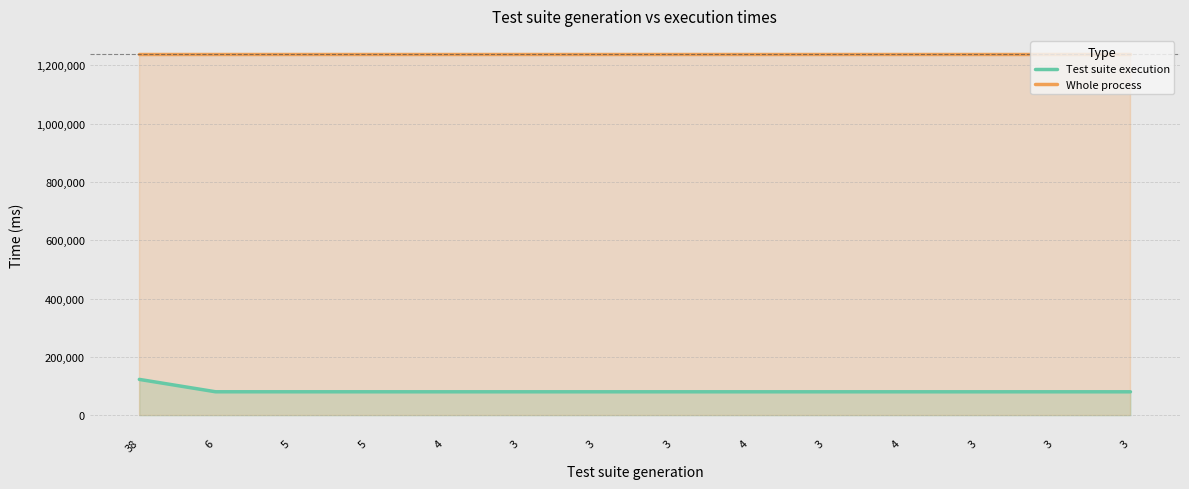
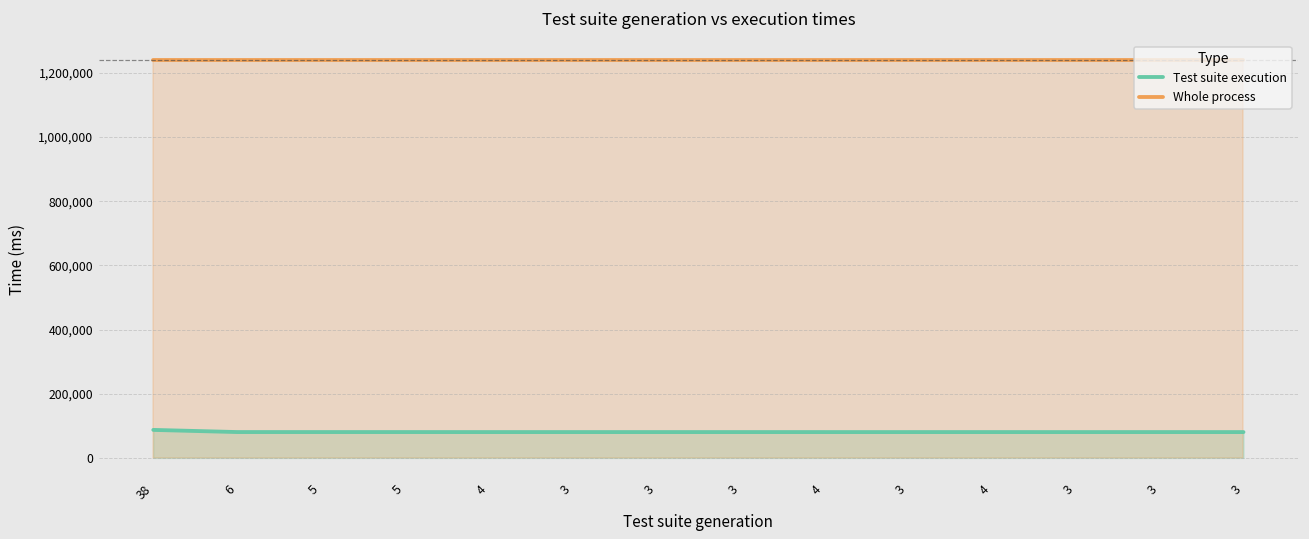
  {
    "Test suite execution": {
-     "38": "120,000",
+     "38": "90,000",
      "6": "80,000"
    },
    "Whole process": {
      "38": "1,240,000",
      "6": "1,240,000"
    }
  }
